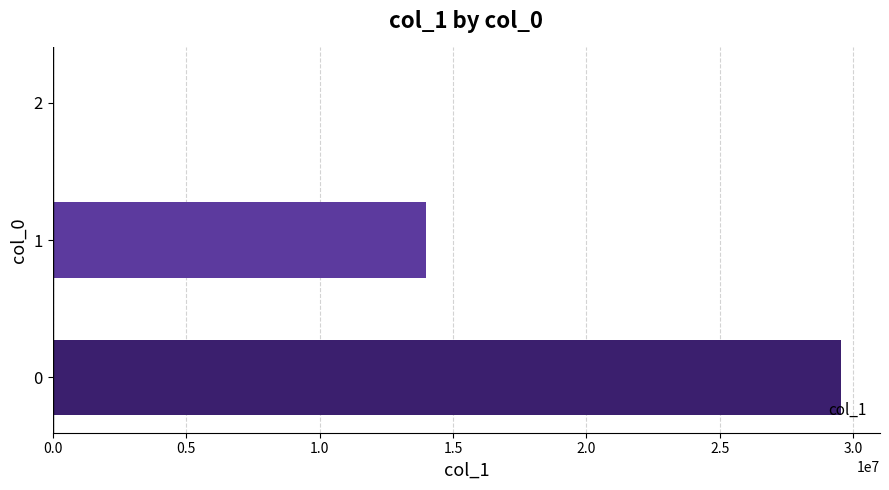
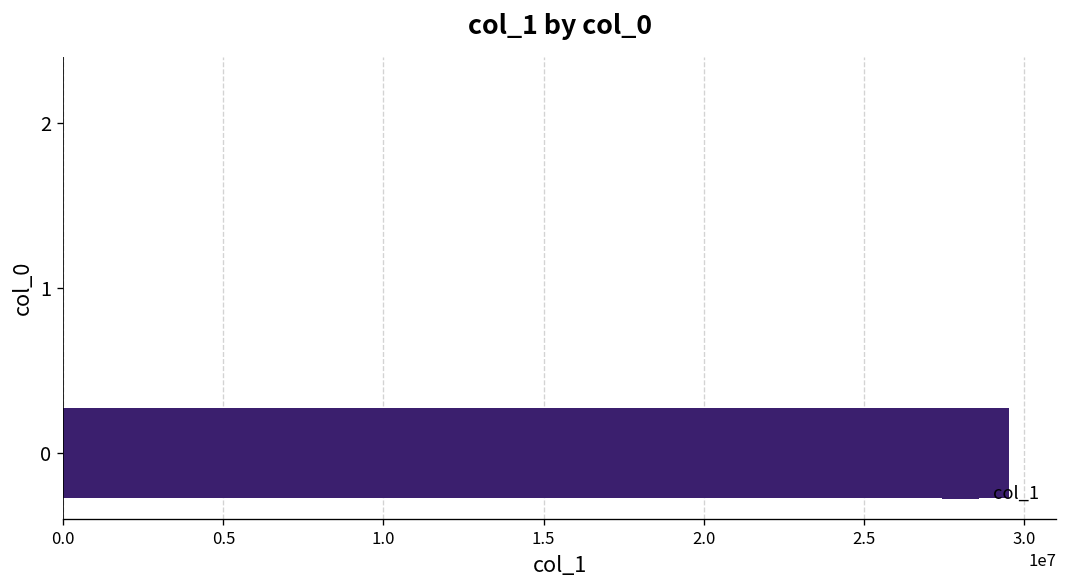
  {
-   "1": 14000000,
+   "1": 0,
    "0": 29500000
  }
